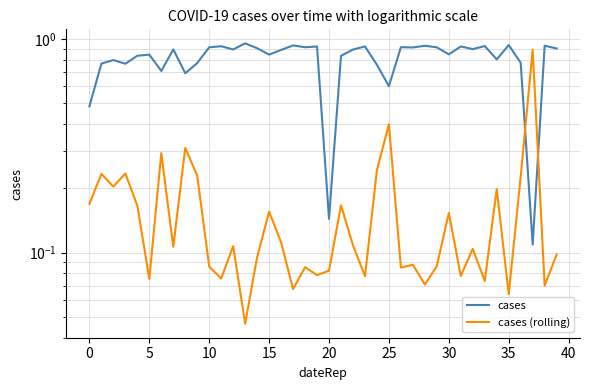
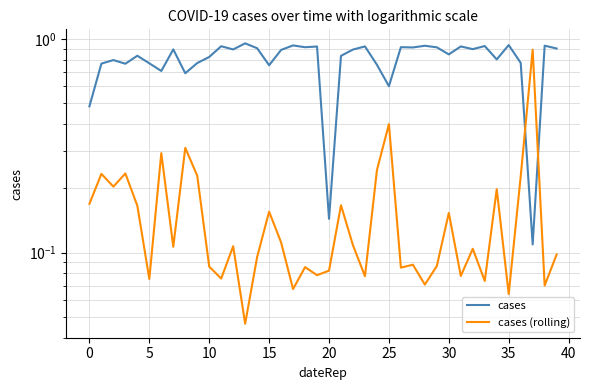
  {
    "cases": {
      "0": 0.48,
-     "5": 0.84,
-     "10": 0.91,
-     "15": 0.84,
+     "5": 0.77,
+     "10": 0.82,
+     "15": 0.75,
      "20": 0.14,
      "25": 0.60,
      "30": 0.85,
      "35": 0.9
    },
    "cases (rolling)": {
      "0": 0.17,
      "5": 0.075,
      "10": 0.086,
      "15": 0.16,
      "20": 0.082,
      "25": 0.40,
      "30": 0.15,
      "35": 0.064
    }
  }
